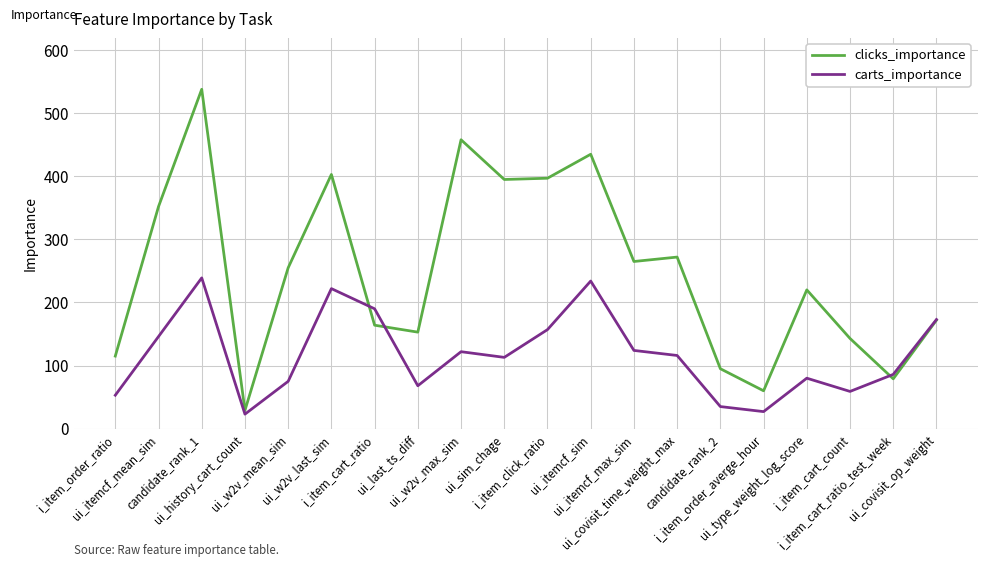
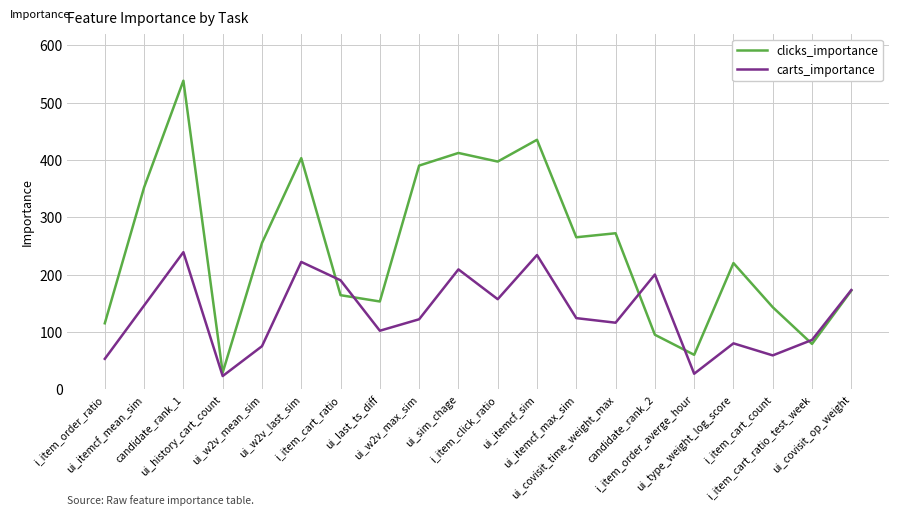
  {
    "clicks_importance": {
      "i_item_order_ratio": 120,
      "ui_itemcf_mean_sim": 350,
      "candidate_rank_1": 540,
      "ui_history_cart_count": 30,
      "ui_w2v_mean_sim": 260,
      "ui_w2v_last_sim": 400,
      "i_item_cart_ratio": 160,
      "ui_last_ts_diff": 150,
-     "ui_w2v_max_sim": 460,
-     "ui_sim_chage": 400,
+     "ui_w2v_max_sim": 390,
+     "ui_sim_chage": 410,
      "i_item_click_ratio": 400,
      "ui_itemcf_sim": 440,
      "ui_itemcf_max_sim": 270,
      "ui_covisit_time_weight_max": 270,
      "candidate_rank_2": 100,
      "i_item_order_averge_hour": 60,
      "ui_type_weight_log_score": 220,
      "i_item_cart_count": 140,
      "i_item_cart_ratio_test_week": 80
    },
    "carts_importance": {
      "i_item_order_ratio": 50,
      "ui_itemcf_mean_sim": 150,
      "candidate_rank_1": 240,
      "ui_history_cart_count": 20,
      "ui_w2v_mean_sim": 80,
      "ui_w2v_last_sim": 220,
      "i_item_cart_ratio": 190,
-     "ui_last_ts_diff": 70,
+     "ui_last_ts_diff": 100,
      "ui_w2v_max_sim": 120,
-     "ui_sim_chage": 110,
+     "ui_sim_chage": 210,
      "i_item_click_ratio": 160,
      "ui_itemcf_sim": 230,
      "ui_itemcf_max_sim": 120,
      "ui_covisit_time_weight_max": 120,
-     "candidate_rank_2": 40,
+     "candidate_rank_2": 200,
      "i_item_order_averge_hour": 30,
      "ui_type_weight_log_score": 80,
      "i_item_cart_count": 60,
      "i_item_cart_ratio_test_week": 90
    }
  }
